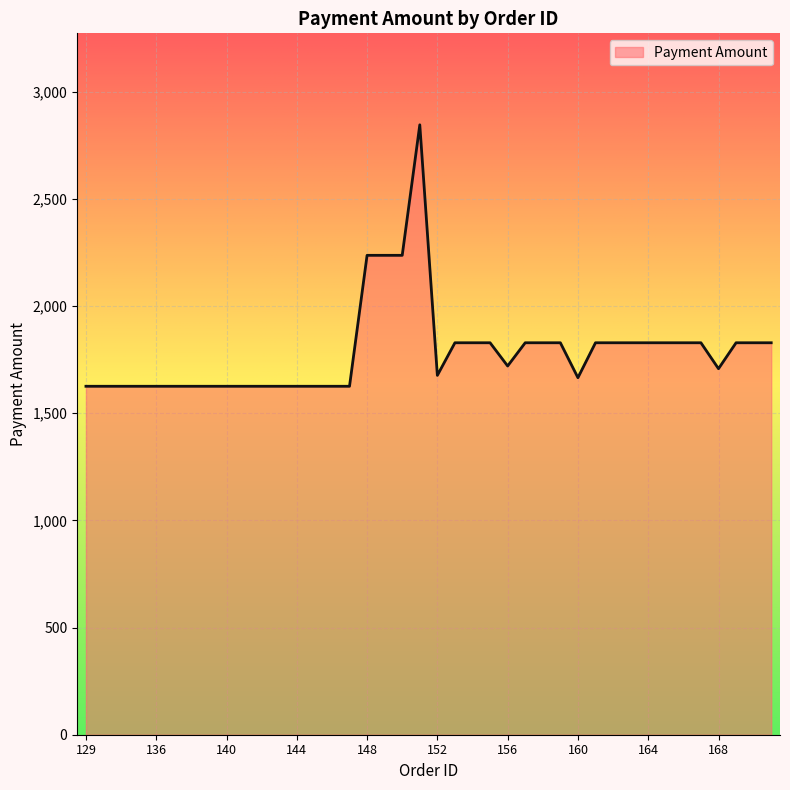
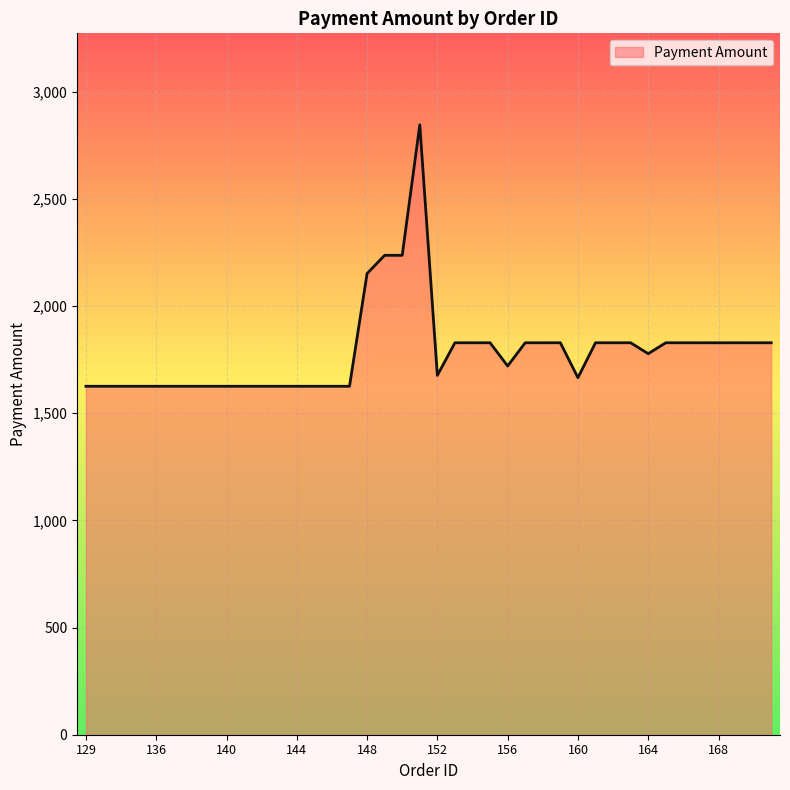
  {
    "129": "1,630",
    "136": "1,630",
    "140": "1,630",
    "144": "1,630",
-   "148": "2,240",
+   "148": "2,150",
    "152": "1,680",
    "156": "1,720",
    "160": "1,670",
-   "164": "1,830",
-   "168": "1,710"
+   "164": "1,780",
+   "168": "1,830"
  }
